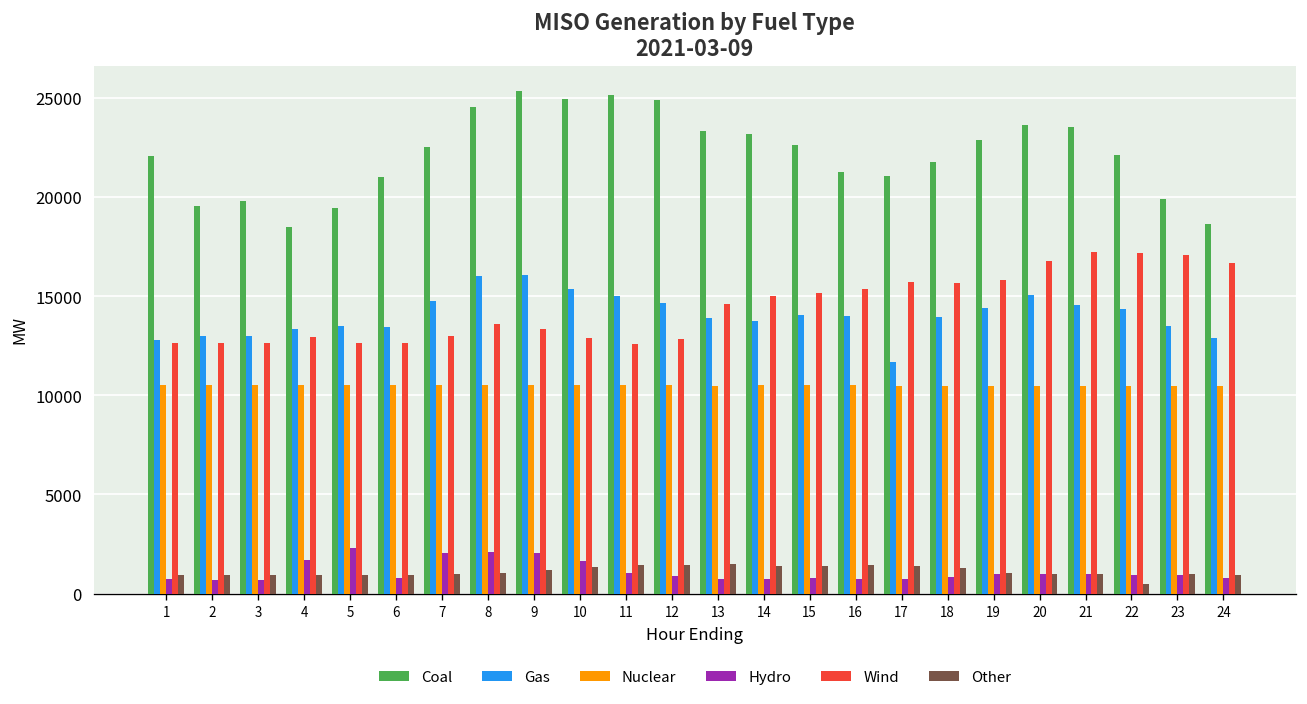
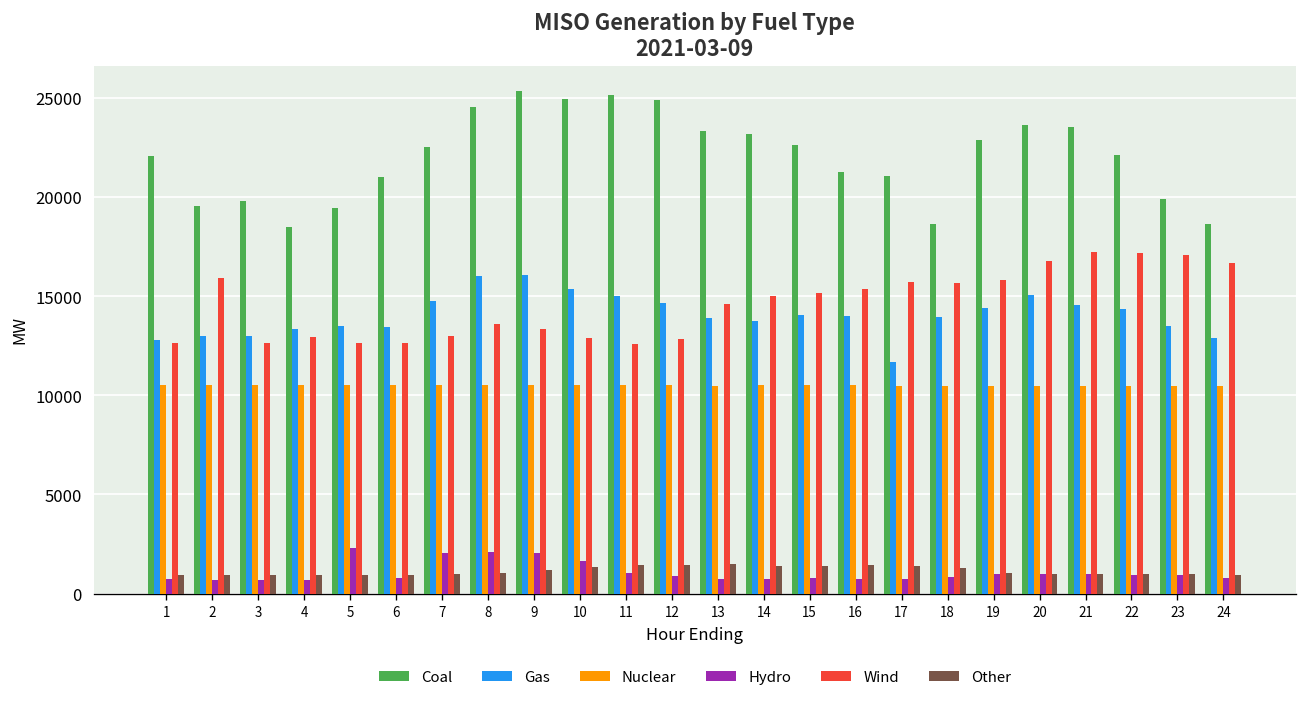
  {
    "Coal": {
      "1": 22100,
      "2": 19600,
      "3": 19800,
      "4": 18500,
      "5": 19400,
      "6": 21000,
      "7": 22500,
      "8": 24600,
      "9": 25400,
      "10": 24900,
      "11": 25200,
      "12": 24900,
      "13": 23400,
      "14": 23200,
      "15": 22600,
      "16": 21300,
      "17": 21100,
-     "18": 21800,
+     "18": 18700,
      "19": 22900,
      "20": 23600,
      "21": 23600,
      "22": 22100,
      "23": 19900,
      "24": 18600
    },
    "Gas": {
      "1": 12800,
      "2": 13000,
      "3": 13000,
      "4": 13300,
      "5": 13500,
      "6": 13400,
      "7": 14800,
      "8": 16000,
      "9": 16100,
      "10": 15400,
      "11": 15000,
      "12": 14700,
      "13": 13900,
      "14": 13800,
      "15": 14000,
      "16": 14000,
      "17": 11700,
      "18": 13900,
      "19": 14400,
      "20": 15000,
      "21": 14500,
      "22": 14400,
      "23": 13500,
      "24": 12900
    },
    "Nuclear": {
      "1": 10500,
      "2": 10500,
      "3": 10500,
      "4": 10500,
      "5": 10500,
      "6": 10500,
      "7": 10500,
      "8": 10500,
      "9": 10500,
      "10": 10500,
      "11": 10500,
      "12": 10500,
      "13": 10500,
      "14": 10500,
      "15": 10500,
      "16": 10500,
      "17": 10500,
      "18": 10500,
      "19": 10500,
      "20": 10500,
      "21": 10500,
      "22": 10500,
      "23": 10500,
      "24": 10500
    },
    "Hydro": {
      "1": 700,
      "2": 700,
      "3": 700,
-     "4": 1700,
+     "4": 700,
      "5": 2300,
      "6": 800,
      "7": 2000,
      "8": 2100,
      "9": 2000,
      "10": 1600,
      "11": 1000,
      "12": 900,
      "13": 700,
      "14": 800,
      "15": 800,
      "16": 800,
      "17": 700,
      "18": 800,
      "19": 1000,
      "20": 1000,
      "21": 1000,
      "22": 900,
      "23": 900,
      "24": 800
    },
    "Wind": {
      "1": 12600,
-     "2": 12700,
+     "2": 15900,
      "3": 12700,
      "4": 12900,
      "5": 12700,
      "6": 12600,
      "7": 13000,
      "8": 13600,
      "9": 13300,
      "10": 12900,
      "11": 12600,
      "12": 12800,
      "13": 14600,
      "14": 15000,
      "15": 15100,
      "16": 15400,
      "17": 15700,
      "18": 15700,
      "19": 15800,
      "20": 16800,
      "21": 17300,
      "22": 17200,
      "23": 17100,
      "24": 16700
    },
    "Other": {
      "1": 900,
      "2": 900,
      "3": 900,
      "4": 900,
      "5": 900,
      "6": 1000,
      "7": 1000,
      "8": 1000,
      "9": 1200,
      "10": 1300,
      "11": 1400,
      "12": 1500,
      "13": 1500,
      "14": 1400,
      "15": 1400,
      "16": 1500,
      "17": 1400,
      "18": 1300,
      "19": 1100,
      "20": 1000,
      "21": 1000,
-     "22": 500,
+     "22": 1000,
      "23": 1000,
      "24": 1000
    }
  }
